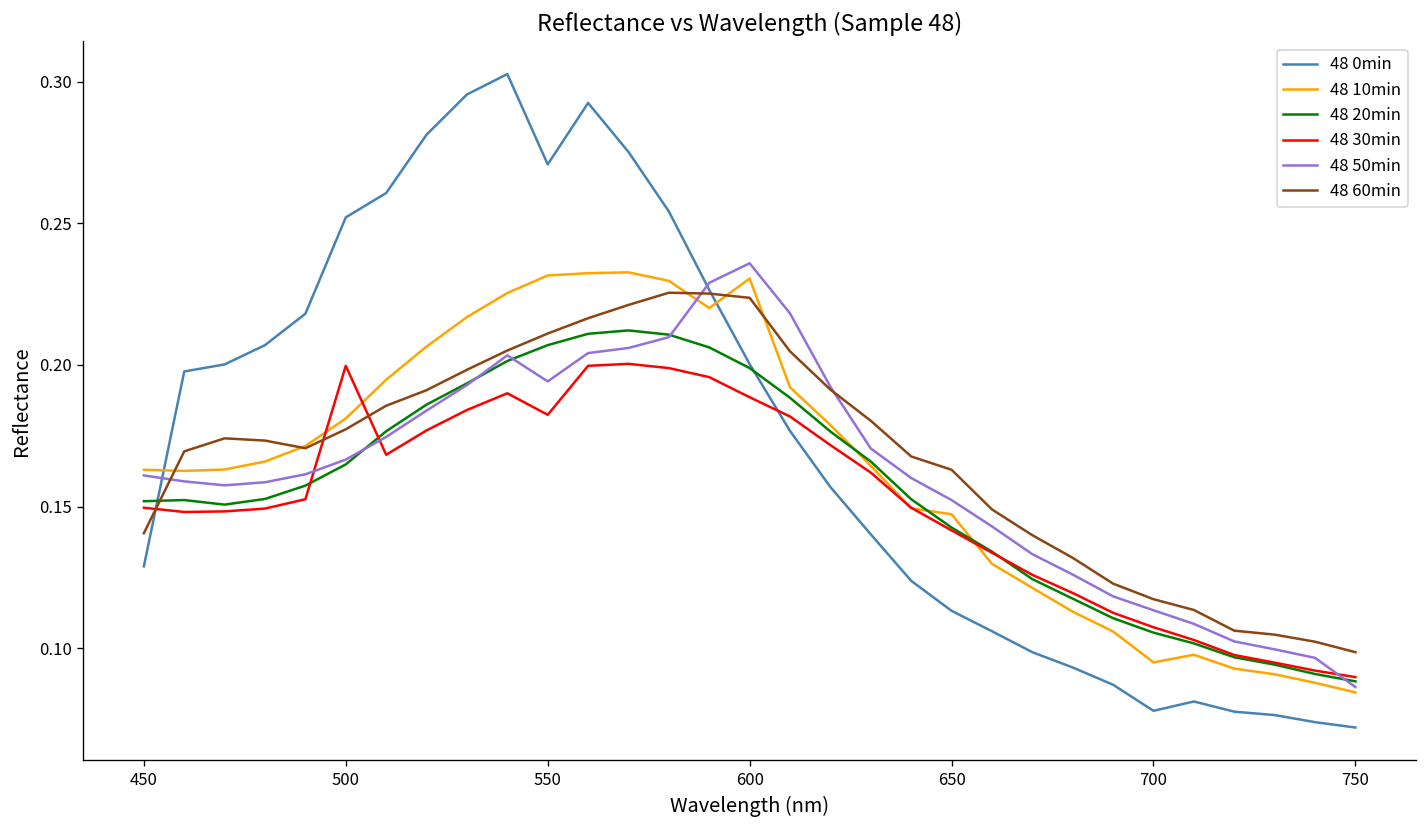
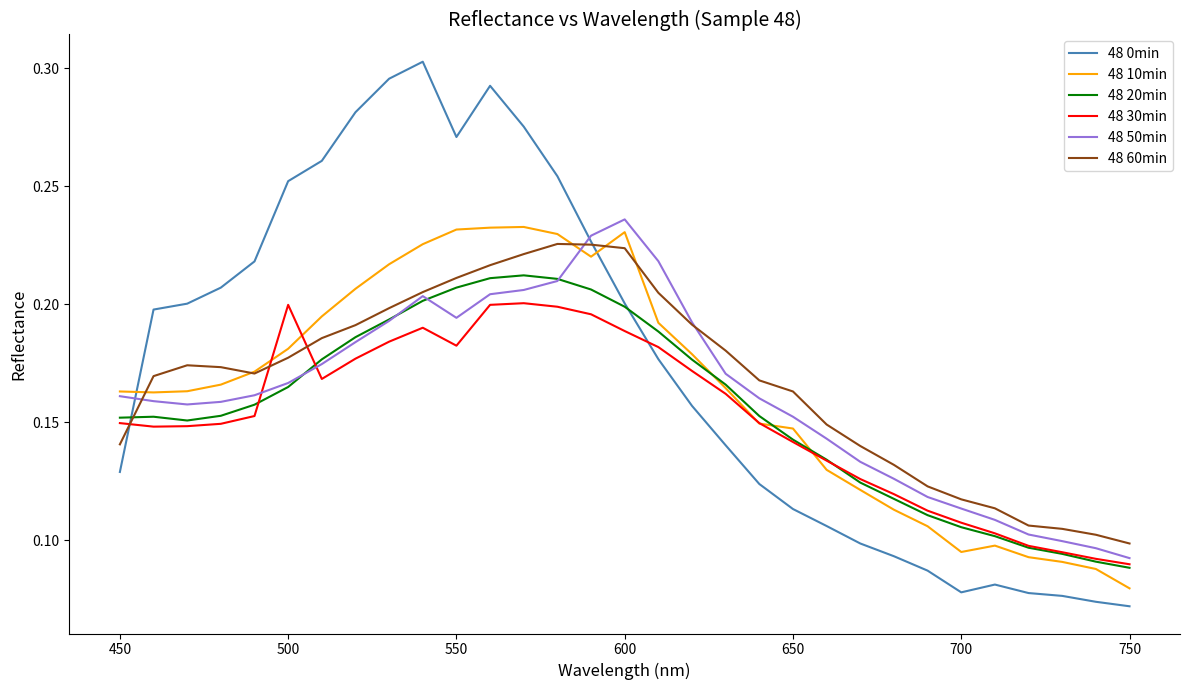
  {
    "48 0min": {
      "450": 0.129,
      "500": 0.252,
      "550": 0.271,
      "600": 0.200,
      "650": 0.113,
      "700": 0.078,
      "750": 0.072
    },
    "48 10min": {
      "450": 0.163,
      "500": 0.181,
      "550": 0.232,
      "600": 0.231,
      "650": 0.147,
      "700": 0.095,
-     "750": 0.084
+     "750": 0.080
    },
    "48 20min": {
      "450": 0.152,
      "500": 0.165,
      "550": 0.207,
      "600": 0.199,
      "700": 0.106,
      "750": 0.088
    },
    "48 30min": {
      "450": 0.150,
      "500": 0.200,
      "550": 0.182,
      "600": 0.189,
      "700": 0.107,
      "750": 0.090
    },
    "48 50min": {
      "450": 0.161,
      "500": 0.167,
      "550": 0.194,
      "600": 0.236,
      "650": 0.152,
      "700": 0.113,
-     "750": 0.086
+     "750": 0.092
    },
    "48 60min": {
      "450": 0.141,
      "500": 0.177,
      "550": 0.211,
      "600": 0.224,
      "650": 0.163,
      "700": 0.117,
      "750": 0.099
    }
  }
